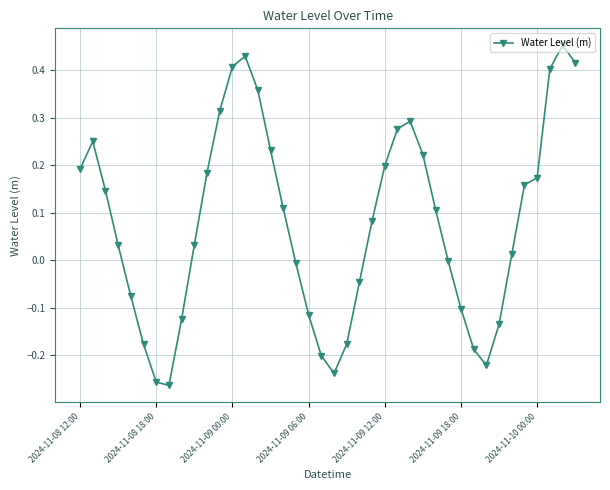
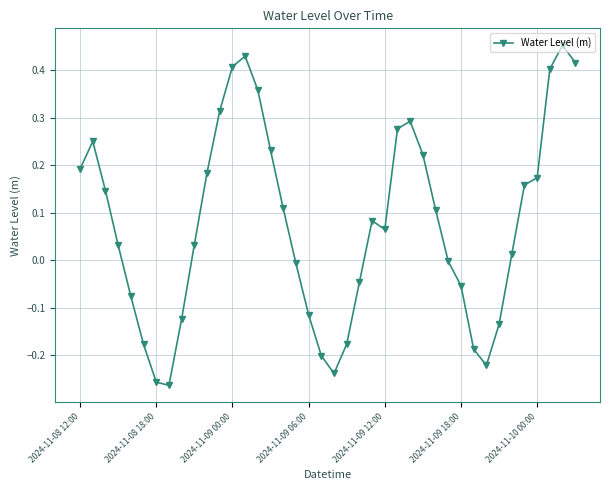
  {
    "2024-11-08 12:00": 0.19,
    "2024-11-08 18:00": -0.26,
    "2024-11-09 00:00": 0.41,
    "2024-11-09 06:00": -0.12,
-   "2024-11-09 12:00": 0.20,
-   "2024-11-09 18:00": -0.10,
+   "2024-11-09 12:00": 0.06,
+   "2024-11-09 18:00": -0.05,
    "2024-11-10 00:00": 0.17
  }
